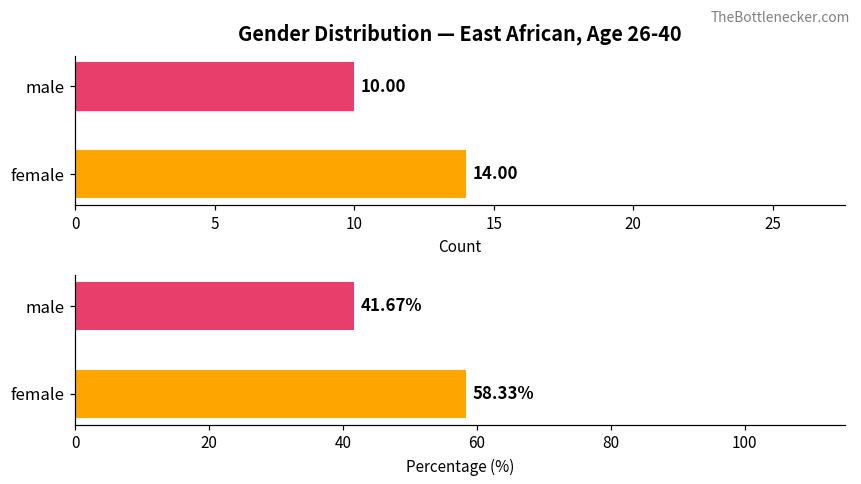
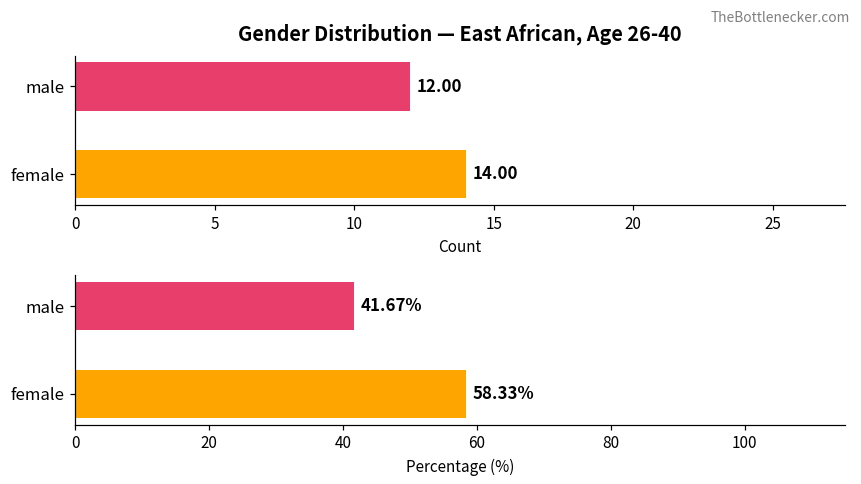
  {
    "Gender Distribution — East African, Age 26-40": {
-     "male": 10.00,
+     "male": 12.00,
      "female": 14.00
    }
  }
